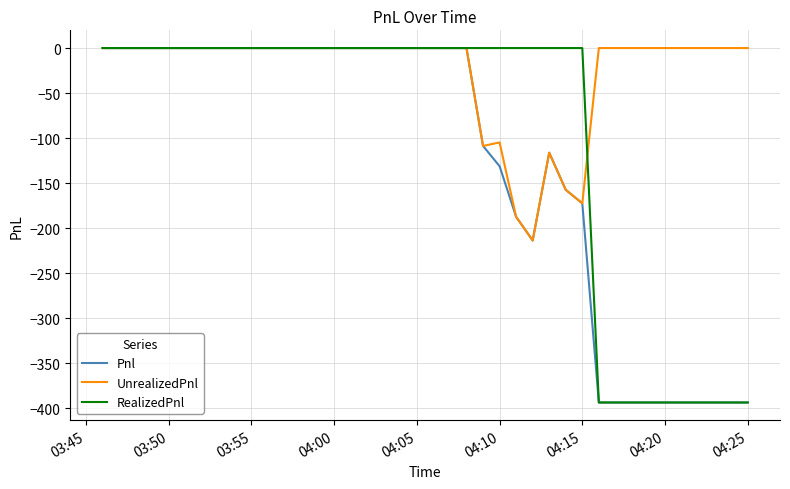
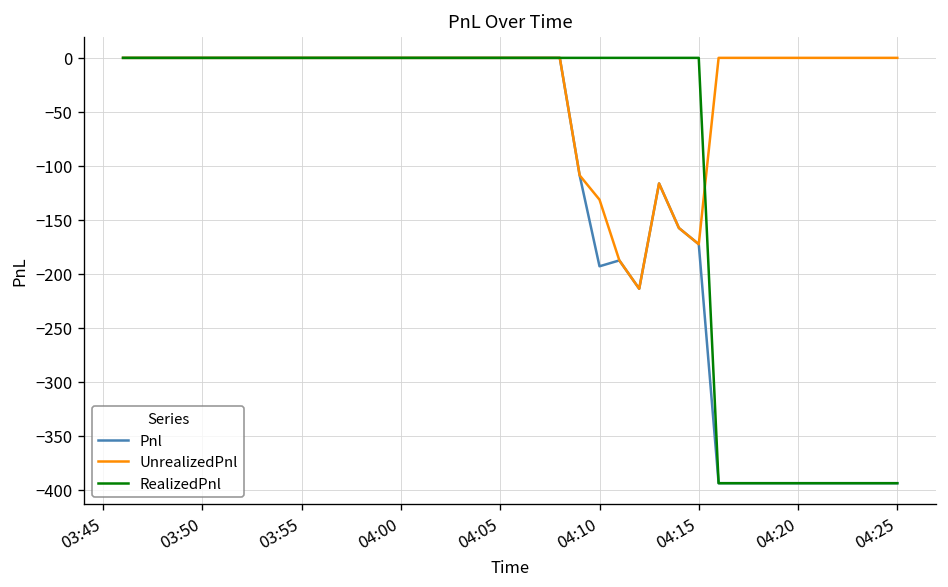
  {
    "Pnl": {
-     "04:10": -130
+     "04:10": -190
    },
    "UnrealizedPnl": {
-     "04:10": -100,
+     "04:10": -130,
      "04:20": 0,
      "04:25": 0
    },
    "RealizedPnl": {
      "04:10": 0,
      "04:15": 0
    }
  }
